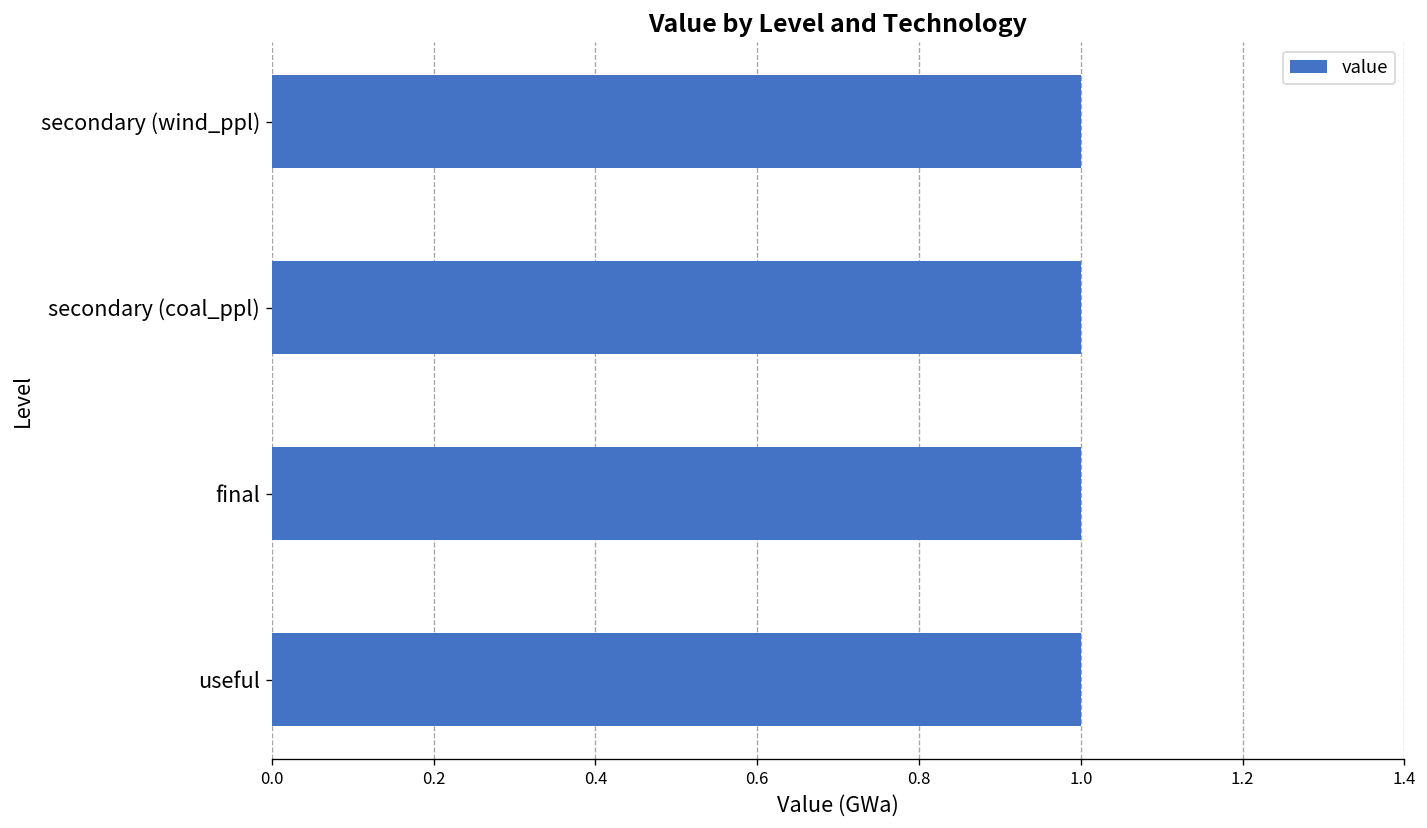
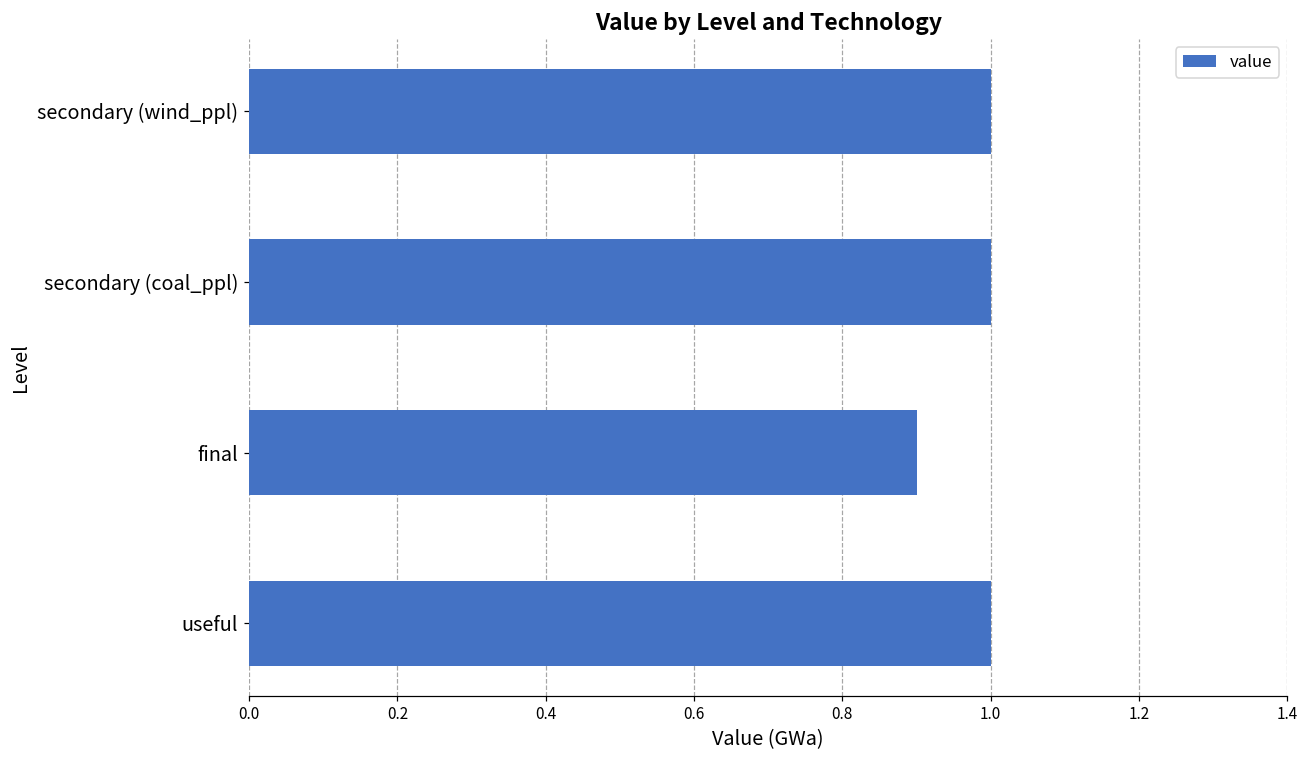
  {
    "secondary (wind_ppl)": 1.0,
    "secondary (coal_ppl)": 1.0,
-   "final": 1.0,
+   "final": 0.9,
    "useful": 1.0
  }
